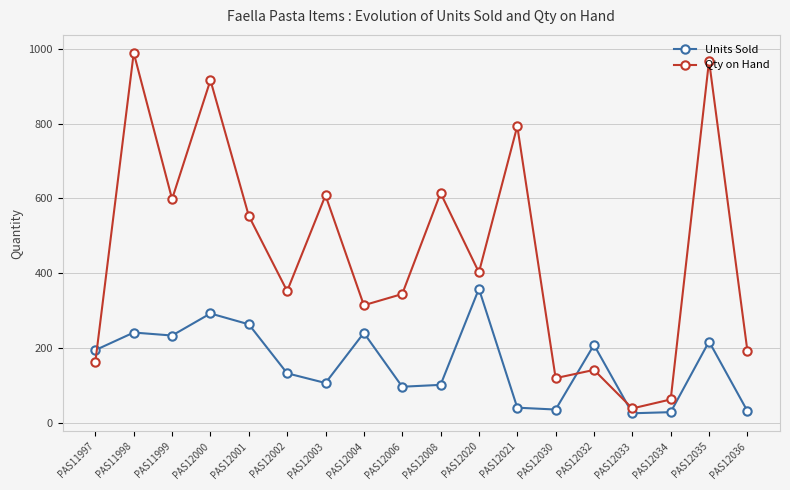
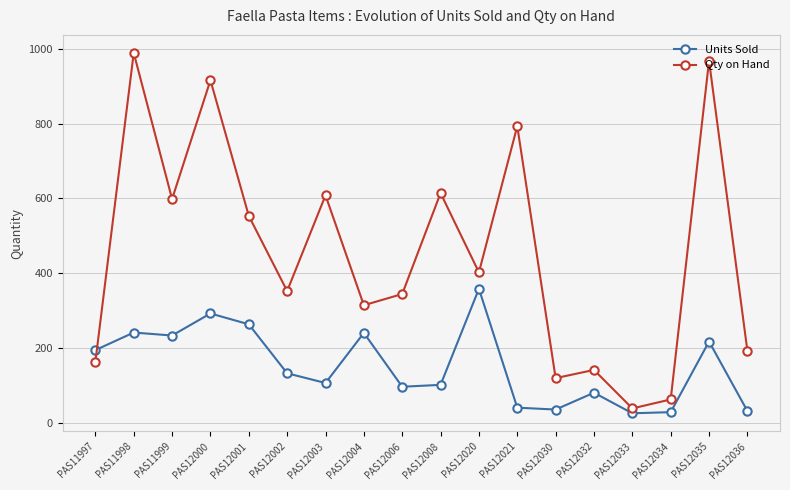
  {
    "Units Sold": {
      "PAS11997": 190,
      "PAS11998": 240,
      "PAS11999": 230,
      "PAS12000": 290,
      "PAS12001": 260,
      "PAS12002": 130,
      "PAS12003": 110,
      "PAS12004": 240,
      "PAS12006": 100,
      "PAS12008": 100,
      "PAS12020": 360,
      "PAS12021": 40,
      "PAS12030": 40,
-     "PAS12032": 210,
+     "PAS12032": 80,
      "PAS12033": 30,
      "PAS12034": 30,
      "PAS12035": 220,
      "PAS12036": 30
    },
    "Qty on Hand": {
      "PAS11997": 160,
      "PAS11998": 990,
      "PAS11999": 600,
      "PAS12000": 920,
      "PAS12001": 550,
      "PAS12002": 350,
      "PAS12003": 610,
      "PAS12004": 310,
      "PAS12006": 340,
      "PAS12008": 610,
      "PAS12020": 400,
      "PAS12021": 790,
      "PAS12030": 120,
      "PAS12032": 140,
      "PAS12033": 40,
      "PAS12034": 60,
      "PAS12035": 970,
      "PAS12036": 190
    }
  }
